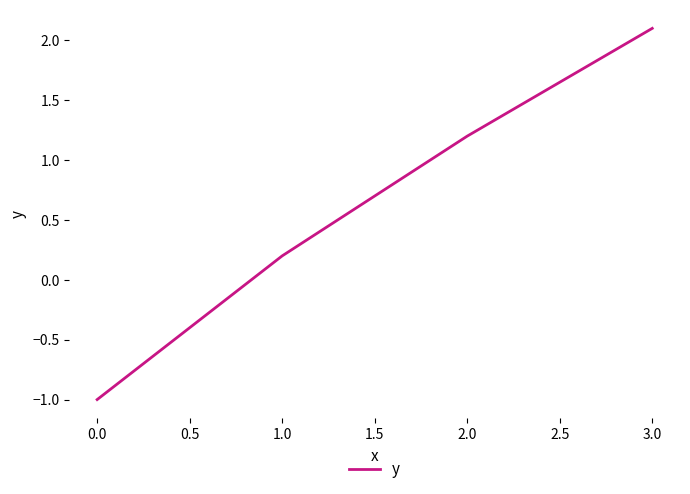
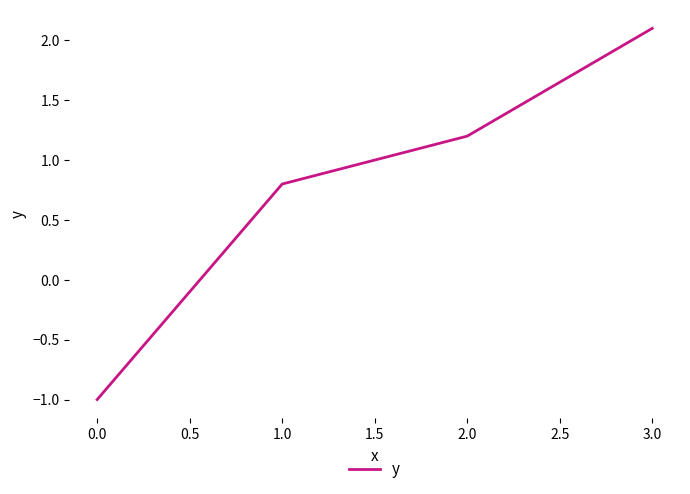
  {
    "0.0": -1.0,
-   "1.0": 0.2,
+   "1.0": 0.8,
    "2.0": 1.2,
    "3.0": 2.1
  }
